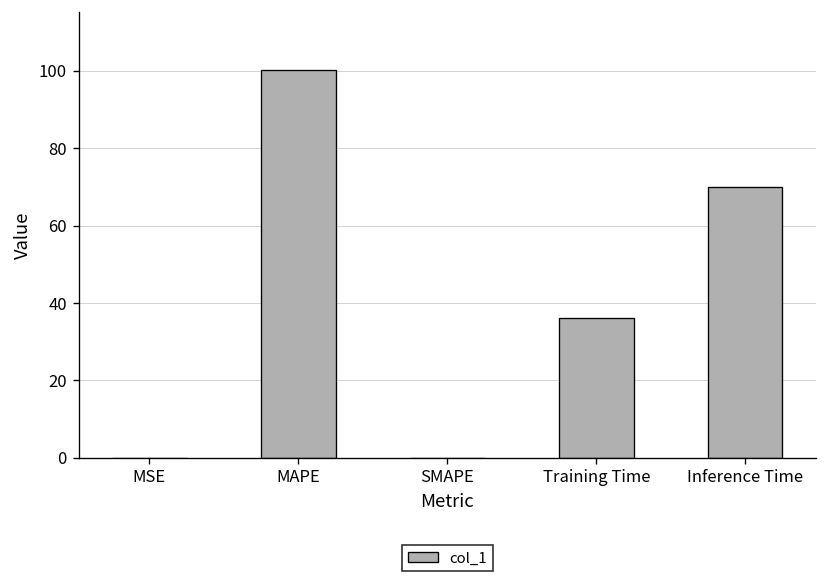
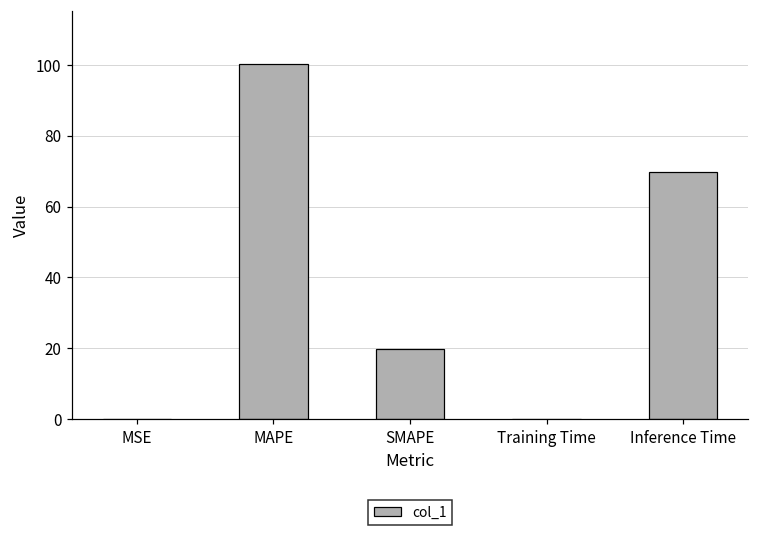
  {
    "MAPE": 100,
-   "SMAPE": 0,
-   "Training Time": 36,
+   "SMAPE": 20,
+   "Training Time": 0,
    "Inference Time": 70
  }
